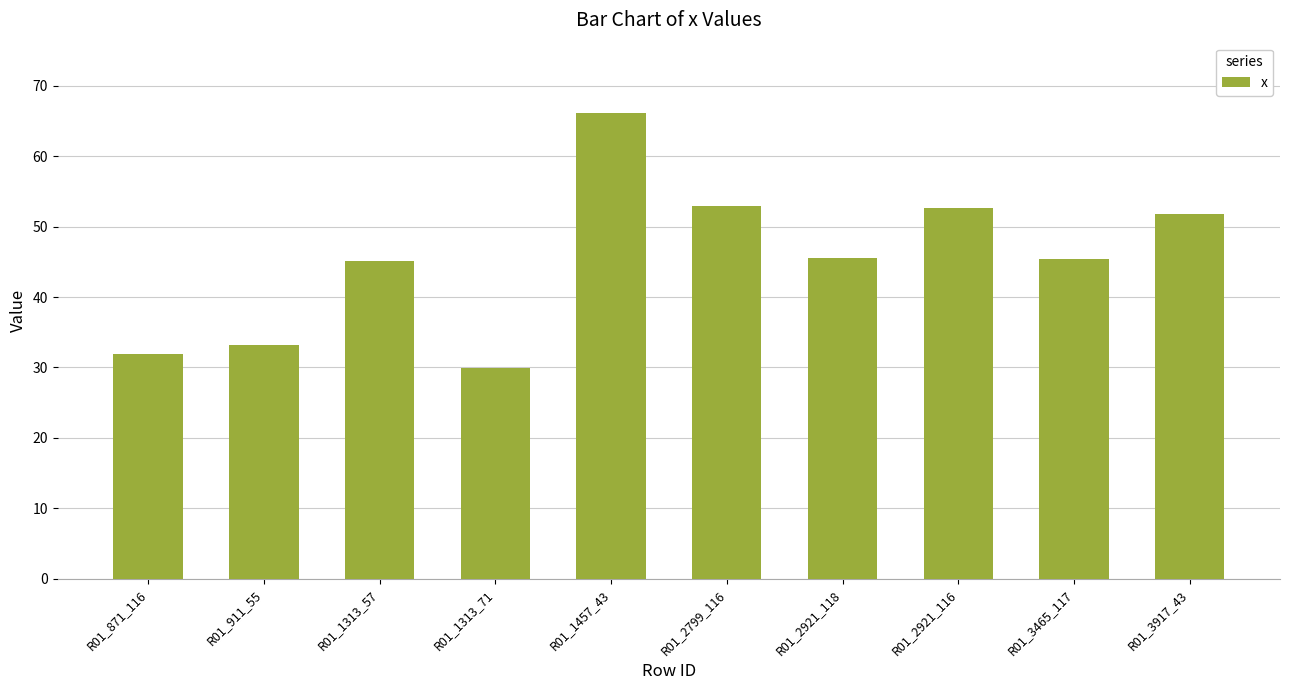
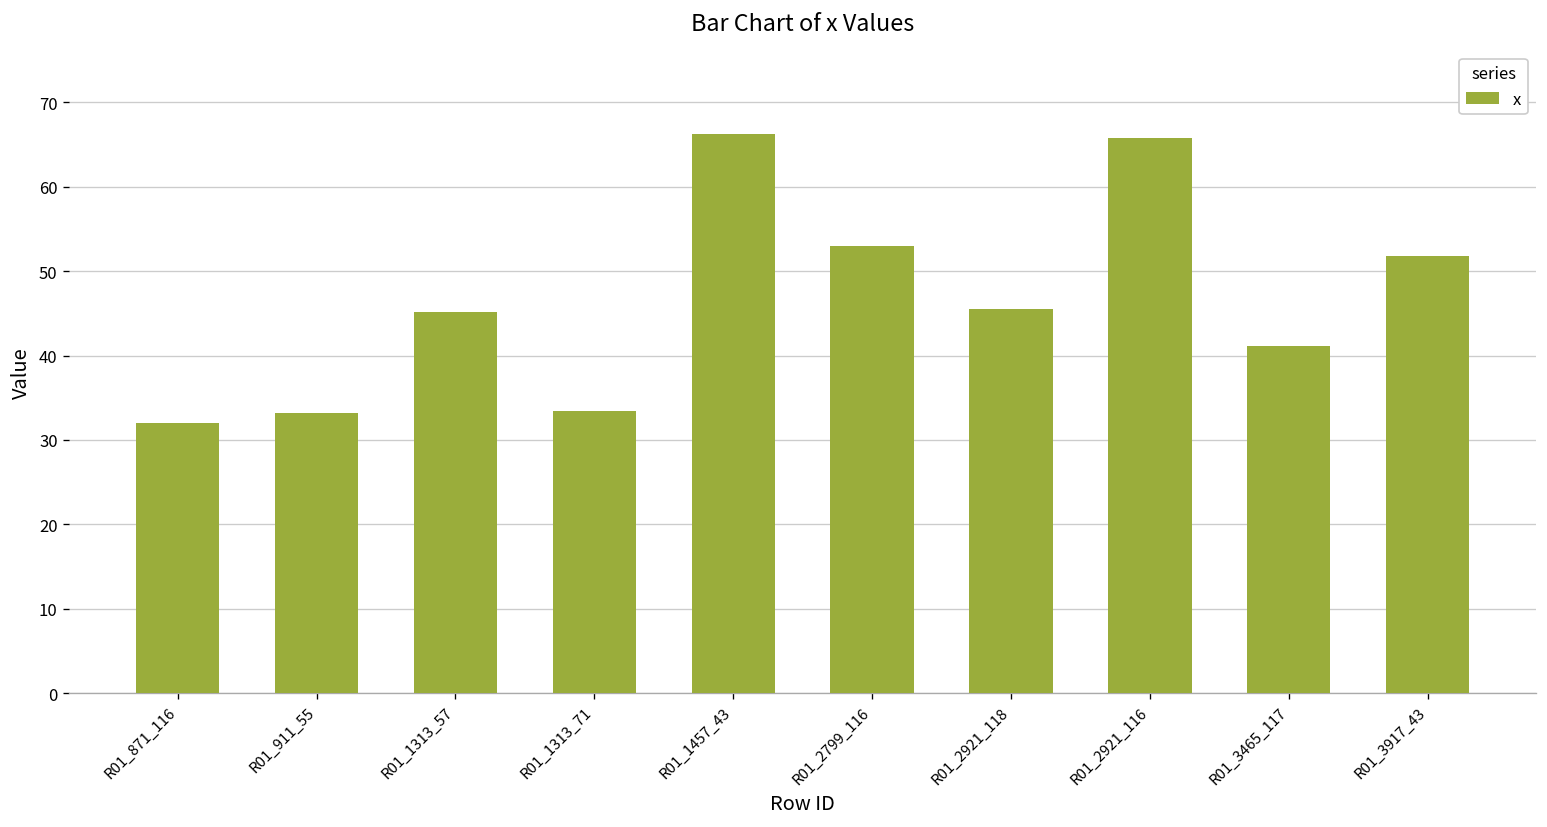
  {
    "R01_871_116": 32,
    "R01_911_55": 33,
    "R01_1313_57": 45,
-   "R01_1313_71": 30,
+   "R01_1313_71": 33,
    "R01_1457_43": 66,
    "R01_2799_116": 53,
    "R01_2921_118": 46,
-   "R01_2921_116": 53,
-   "R01_3465_117": 45,
+   "R01_2921_116": 66,
+   "R01_3465_117": 41,
    "R01_3917_43": 52
  }
